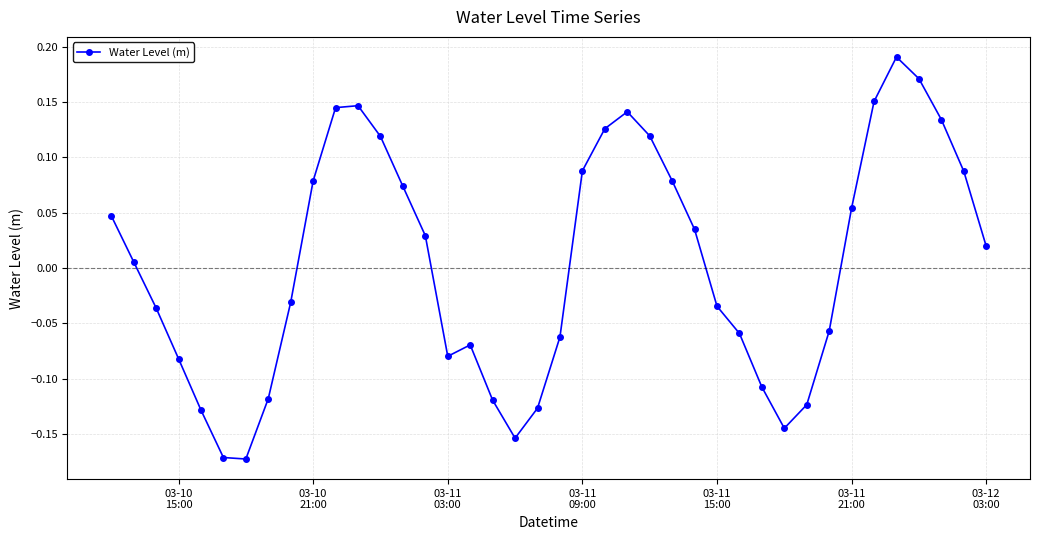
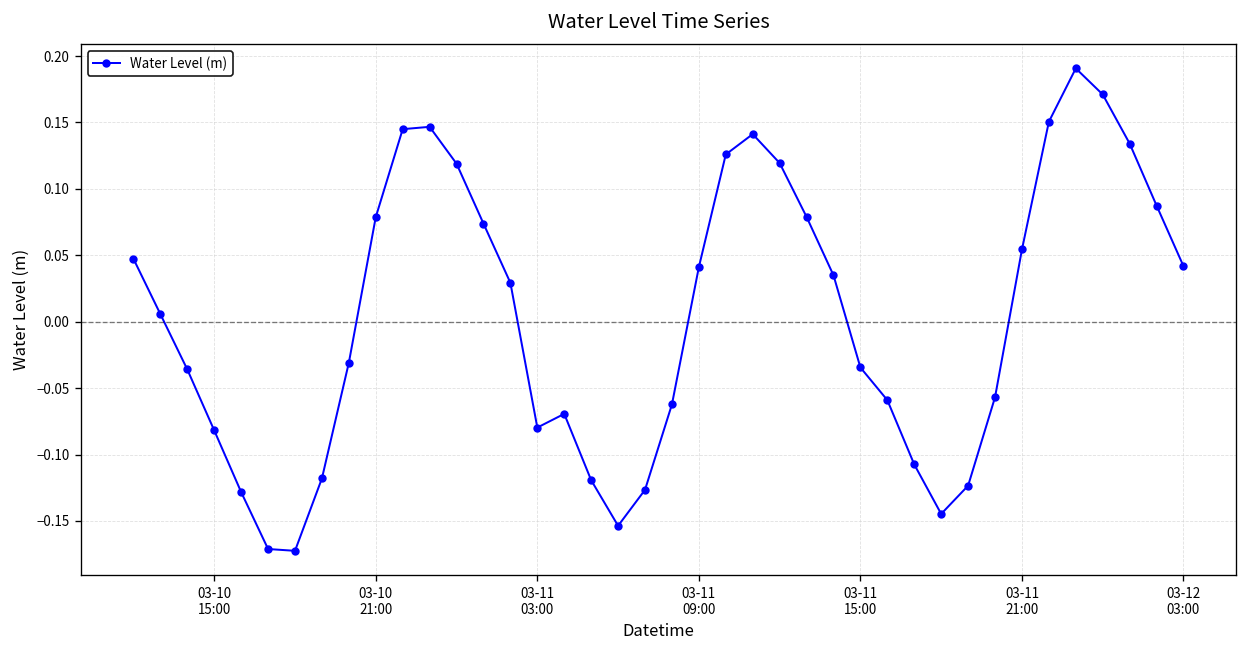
  {
    "03-10 15:00": -0.082,
    "03-10 21:00": 0.079,
    "03-11 03:00": -0.080,
-   "03-11 09:00": 0.088,
+   "03-11 09:00": 0.041,
    "03-11 15:00": -0.034,
    "03-11 21:00": 0.054,
-   "03-12 03:00": 0.020
+   "03-12 03:00": 0.042
  }
